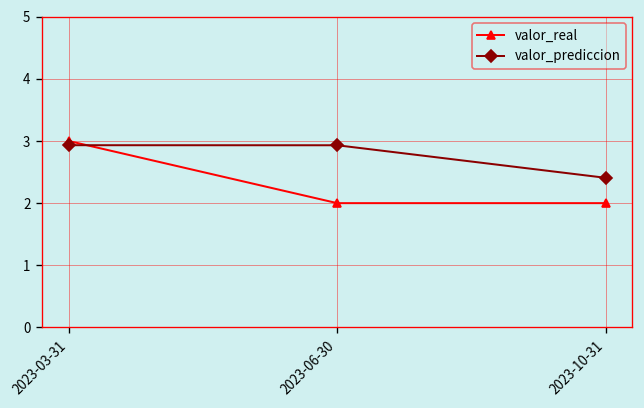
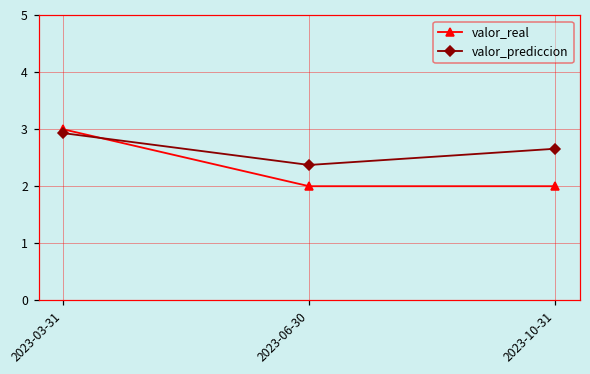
  {
    "valor_real": {
      "2023-03-31": 3.0,
      "2023-06-30": 2.0,
      "2023-10-31": 2.0
    },
    "valor_prediccion": {
      "2023-03-31": 2.9,
-     "2023-06-30": 2.9,
-     "2023-10-31": 2.4
+     "2023-06-30": 2.4,
+     "2023-10-31": 2.7
    }
  }
